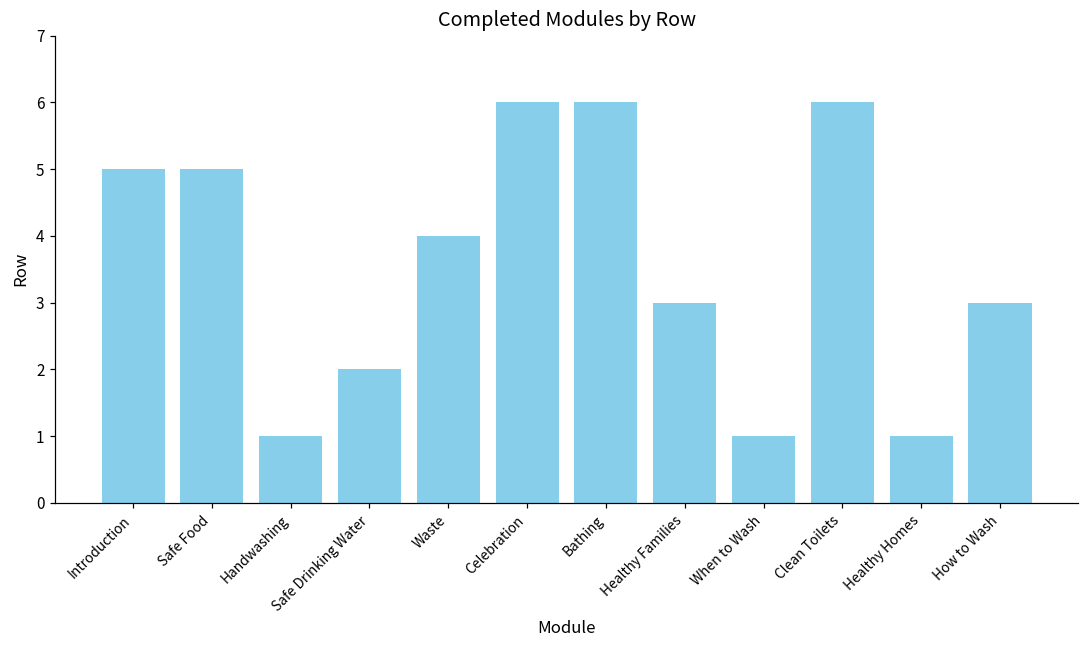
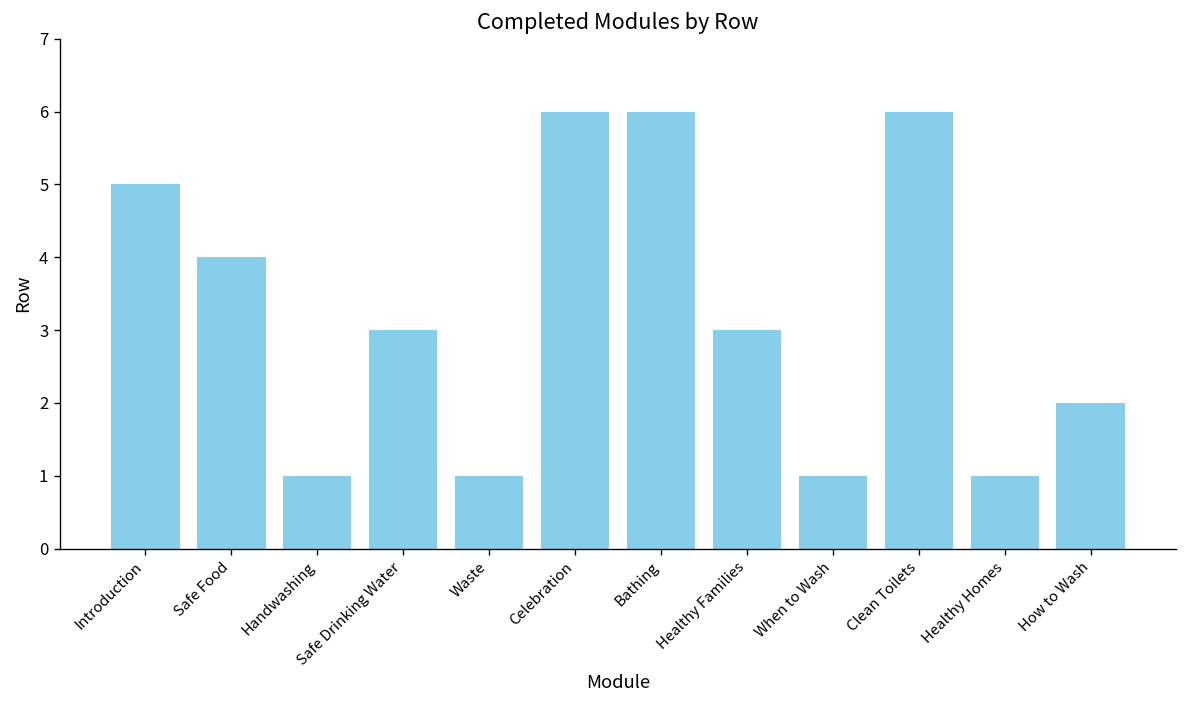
  {
    "Introduction": 5,
-   "Safe Food": 5,
+   "Safe Food": 4,
    "Handwashing": 1,
-   "Safe Drinking Water": 2,
-   "Waste": 4,
+   "Safe Drinking Water": 3,
+   "Waste": 1,
    "Celebration": 6,
    "Bathing": 6,
    "Healthy Families": 3,
    "When to Wash": 1,
    "Clean Toilets": 6,
    "Healthy Homes": 1,
-   "How to Wash": 3
+   "How to Wash": 2
  }
